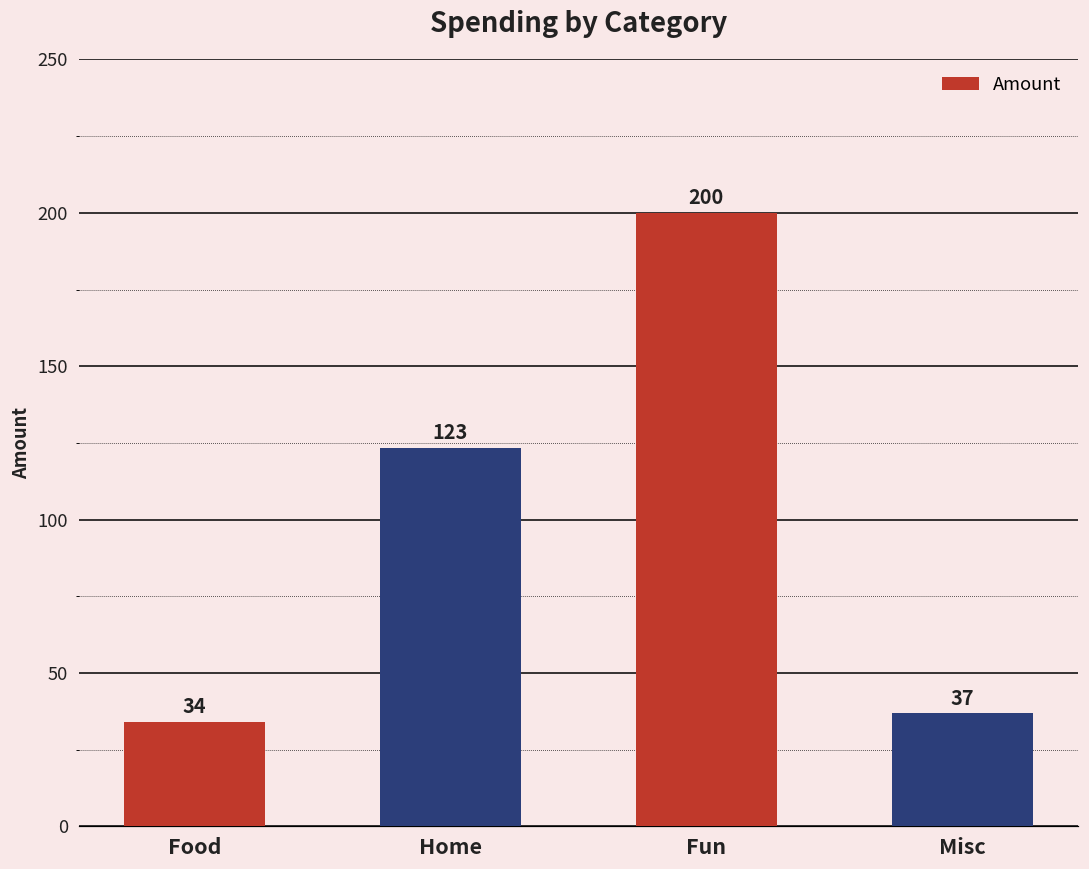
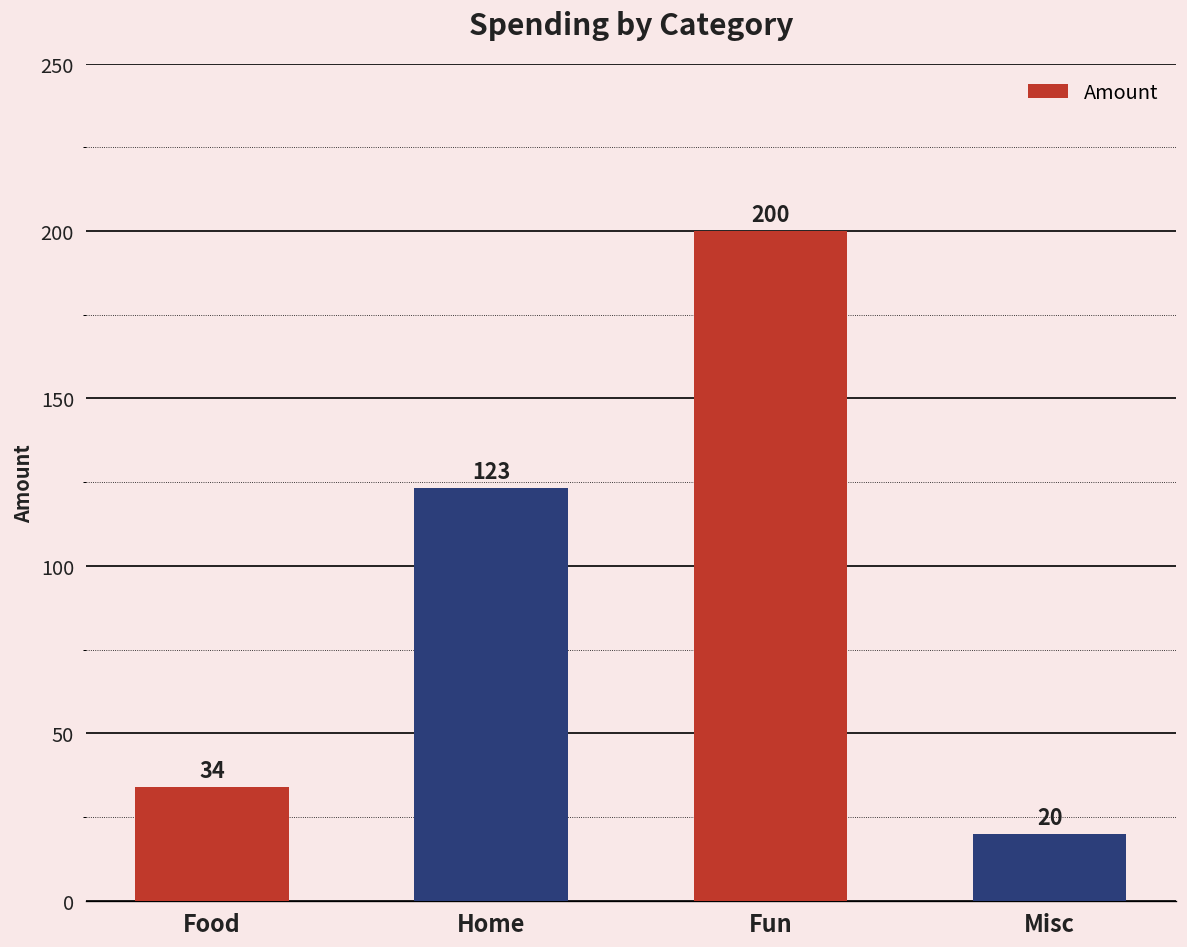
  {
    "Food": 34,
    "Home": 123,
    "Fun": 200,
-   "Misc": 37
+   "Misc": 20
  }
